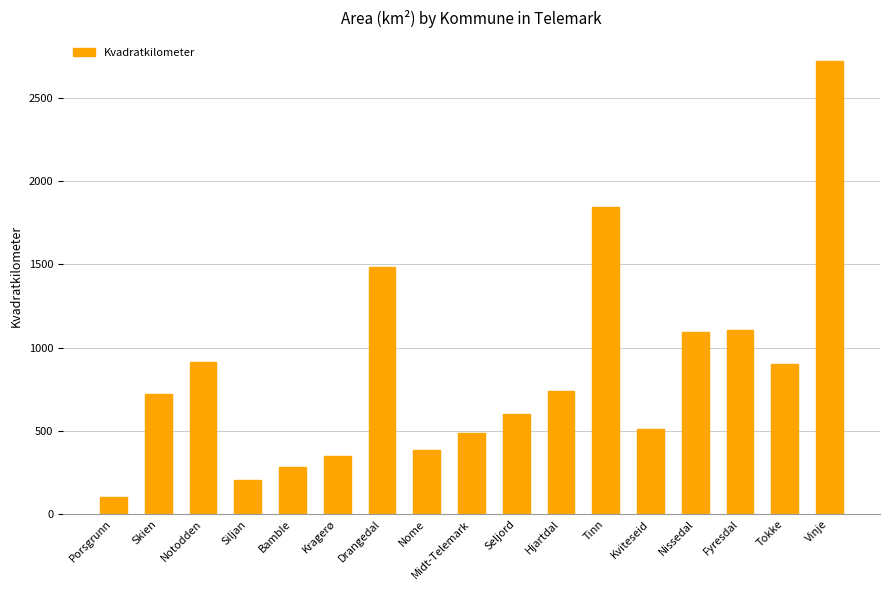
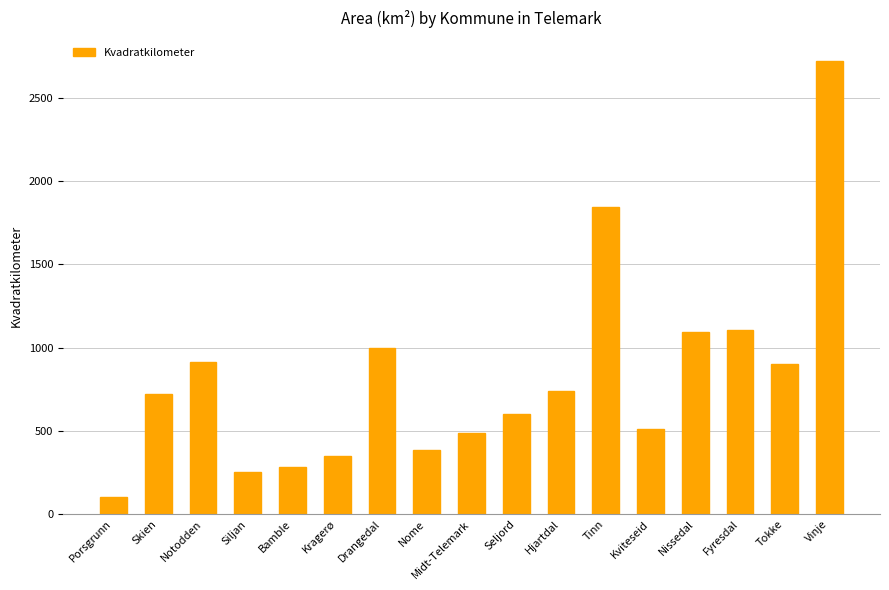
  {
    "Porsgrunn": 110,
    "Skien": 720,
    "Notodden": 910,
-   "Siljan": 200,
+   "Siljan": 250,
    "Bamble": 280,
    "Kragerø": 350,
-   "Drangedal": 1480,
+   "Drangedal": 1000,
    "Nome": 390,
    "Midt-Telemark": 490,
    "Seljord": 600,
    "Hjartdal": 740,
    "Tinn": 1850,
    "Kviteseid": 510,
    "Nissedal": 1090,
    "Fyresdal": 1110,
    "Tokke": 900,
    "Vinje": 2720
  }
